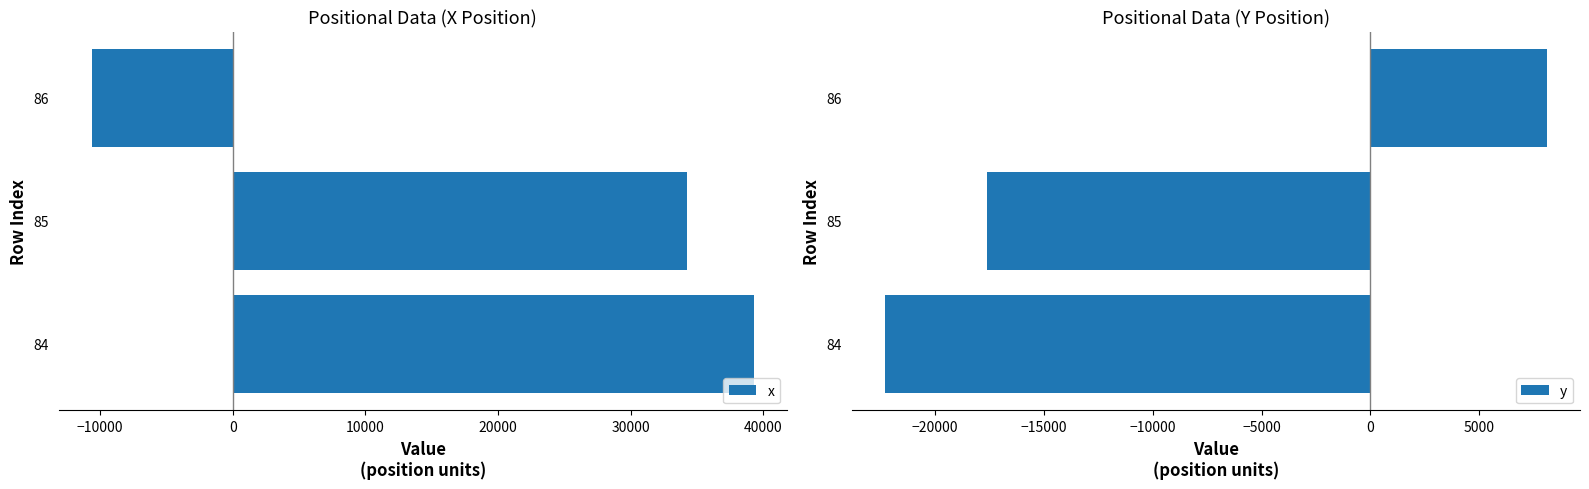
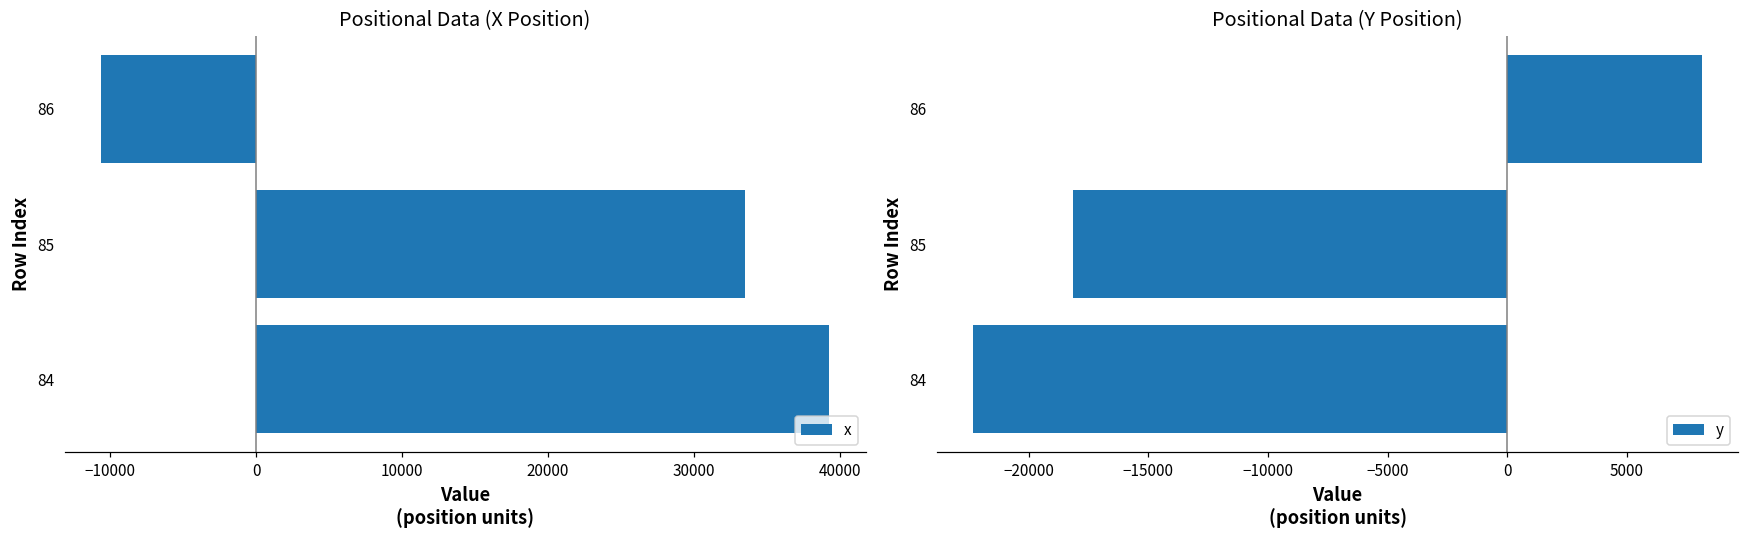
  {
    "Positional Data (X Position)": {
      "86": -10600,
-     "85": 34200,
+     "85": 33500,
      "84": 39300
    },
    "Positional Data (Y Position)": {
      "86": 8100,
-     "85": -17600,
+     "85": -18200,
      "84": -22300
    }
  }
